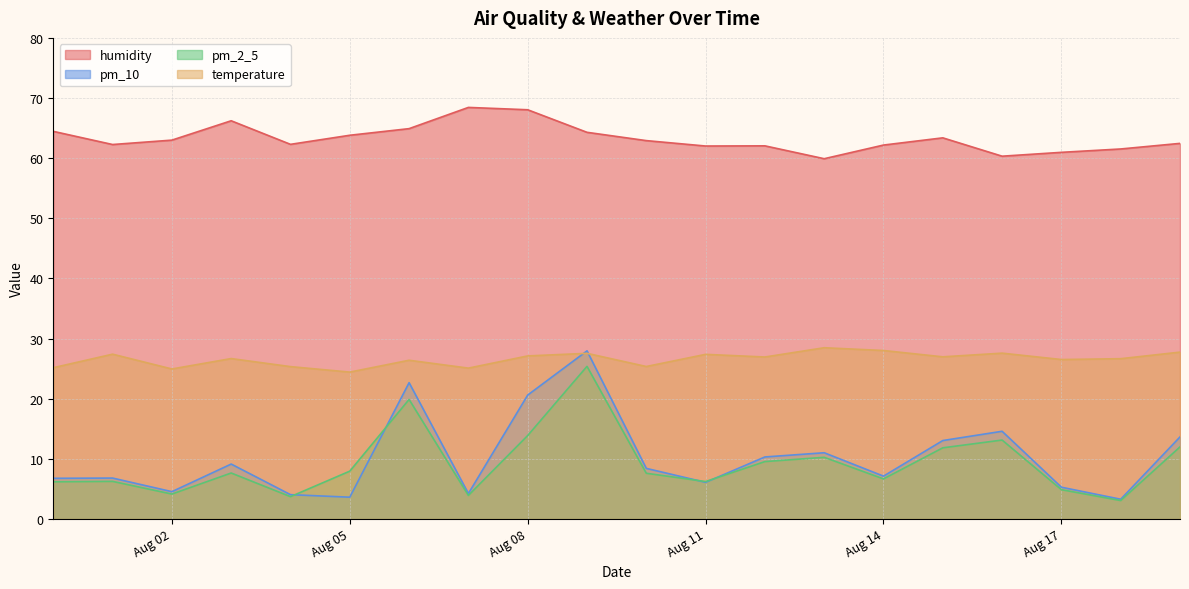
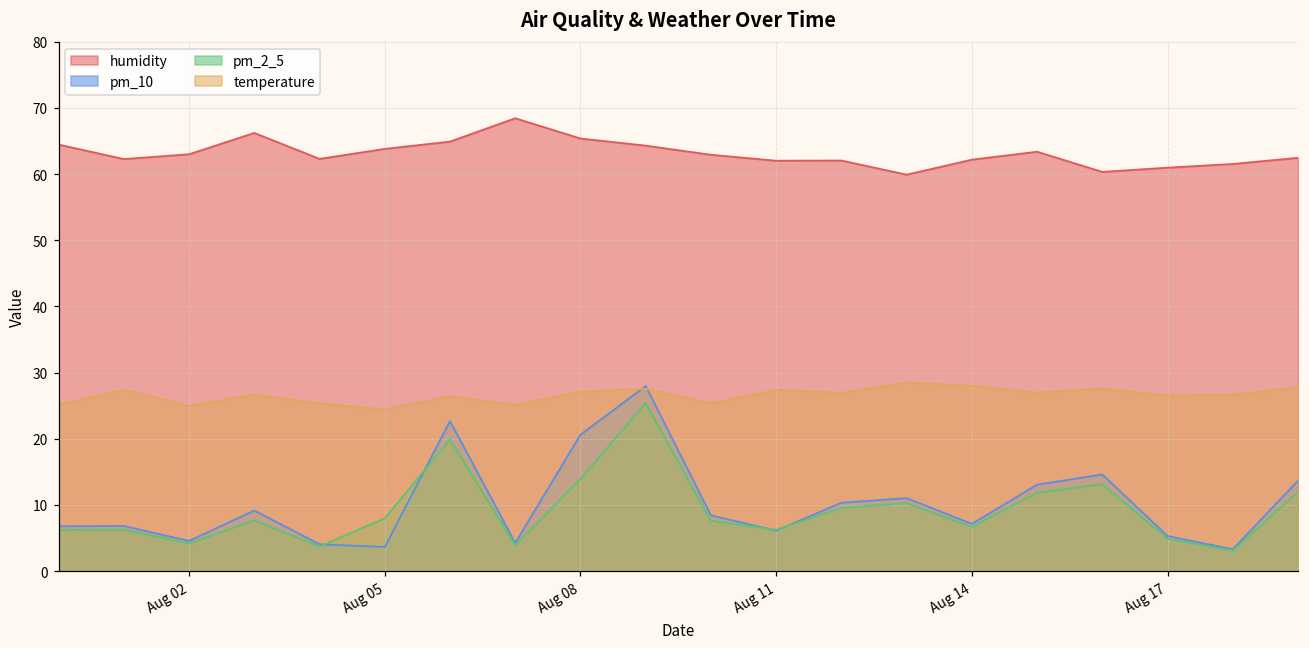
  {
    "humidity": {
      "Aug 02": 63,
      "Aug 05": 64,
-     "Aug 08": 68,
+     "Aug 08": 65,
      "Aug 11": 62,
      "Aug 14": 62,
      "Aug 17": 61
    },
    "pm_10": {
      "Aug 05": 4,
      "Aug 08": 21,
      "Aug 14": 7
    },
    "pm_2_5": {
      "Aug 05": 8,
      "Aug 08": 14,
      "Aug 14": 7
    },
    "temperature": {
      "Aug 02": 25,
      "Aug 05": 24,
      "Aug 08": 27,
      "Aug 11": 27,
      "Aug 14": 28,
      "Aug 17": 27
    }
  }
